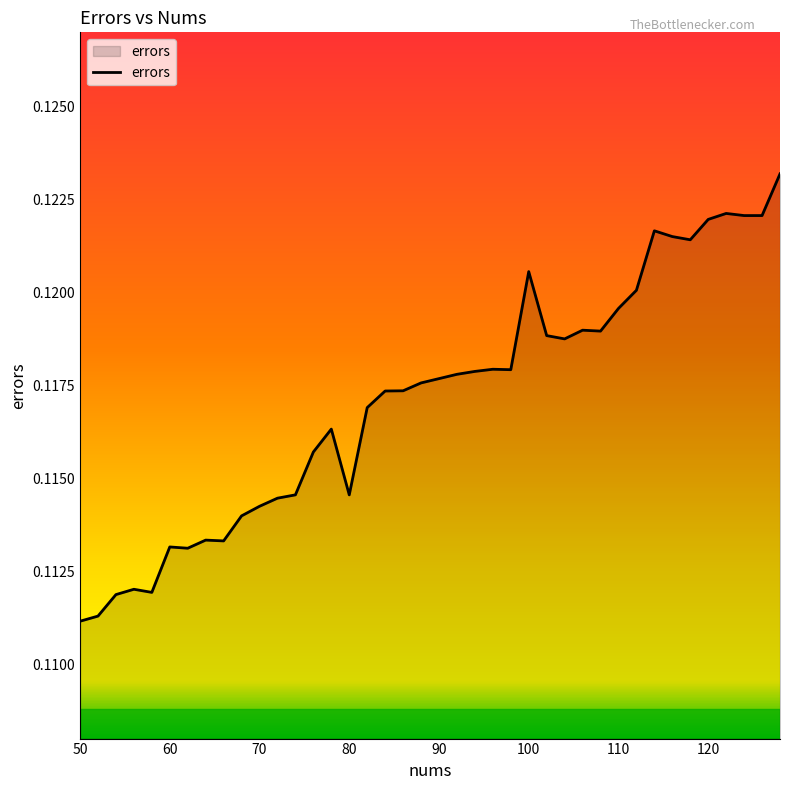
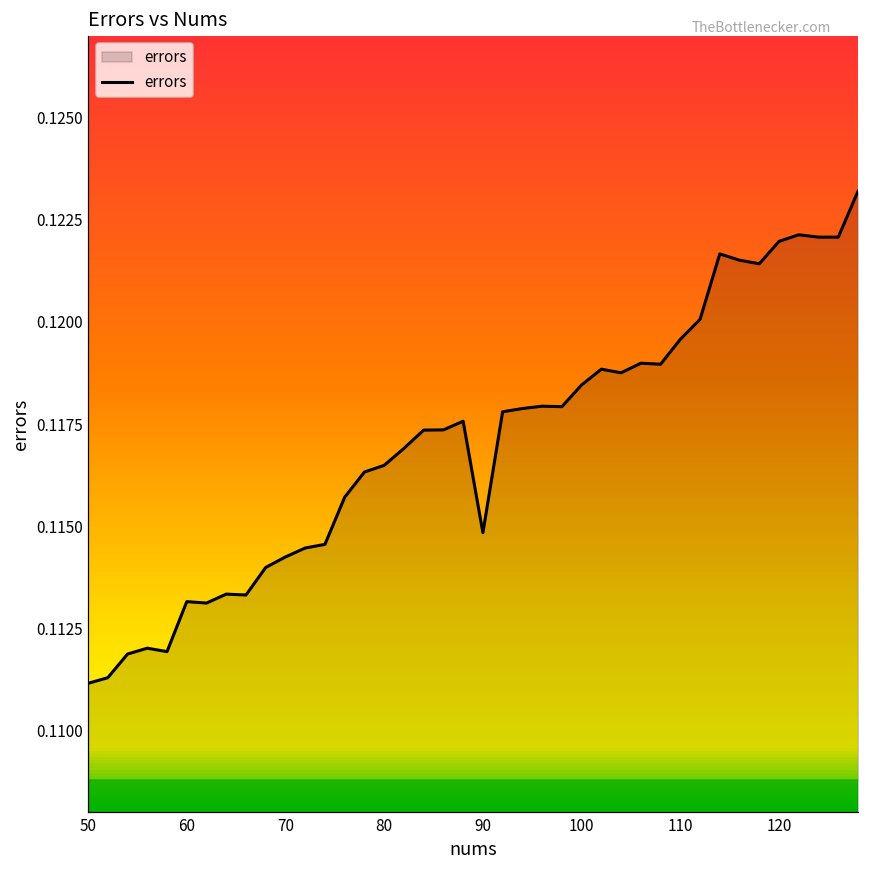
  {
    "50": 0.1112,
    "60": 0.1132,
    "70": 0.1142,
-   "80": 0.1146,
-   "90": 0.1177,
-   "100": 0.1206,
+   "80": 0.1165,
+   "90": 0.1148,
+   "100": 0.1185,
    "110": 0.1196,
    "120": 0.1220
  }
